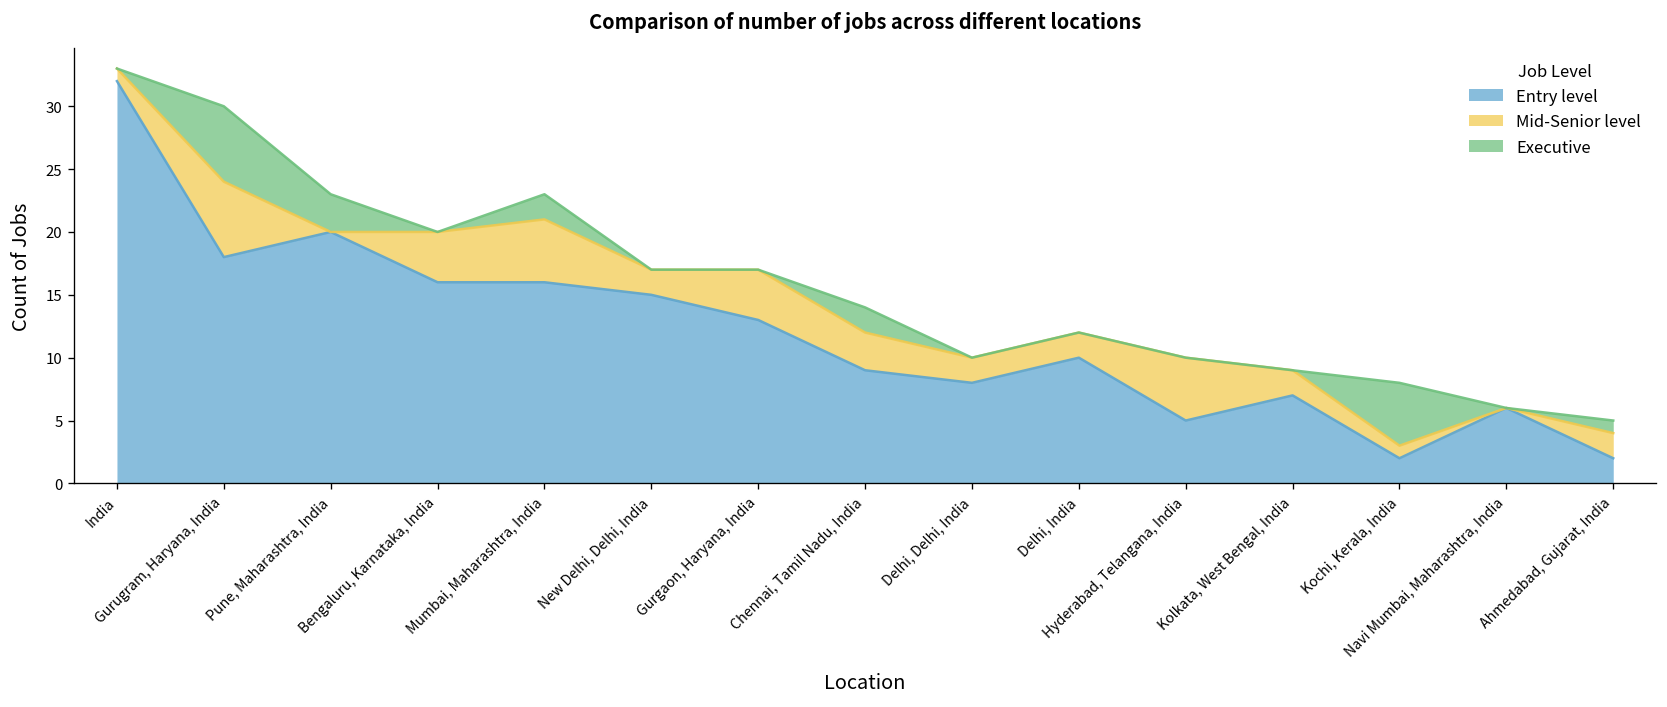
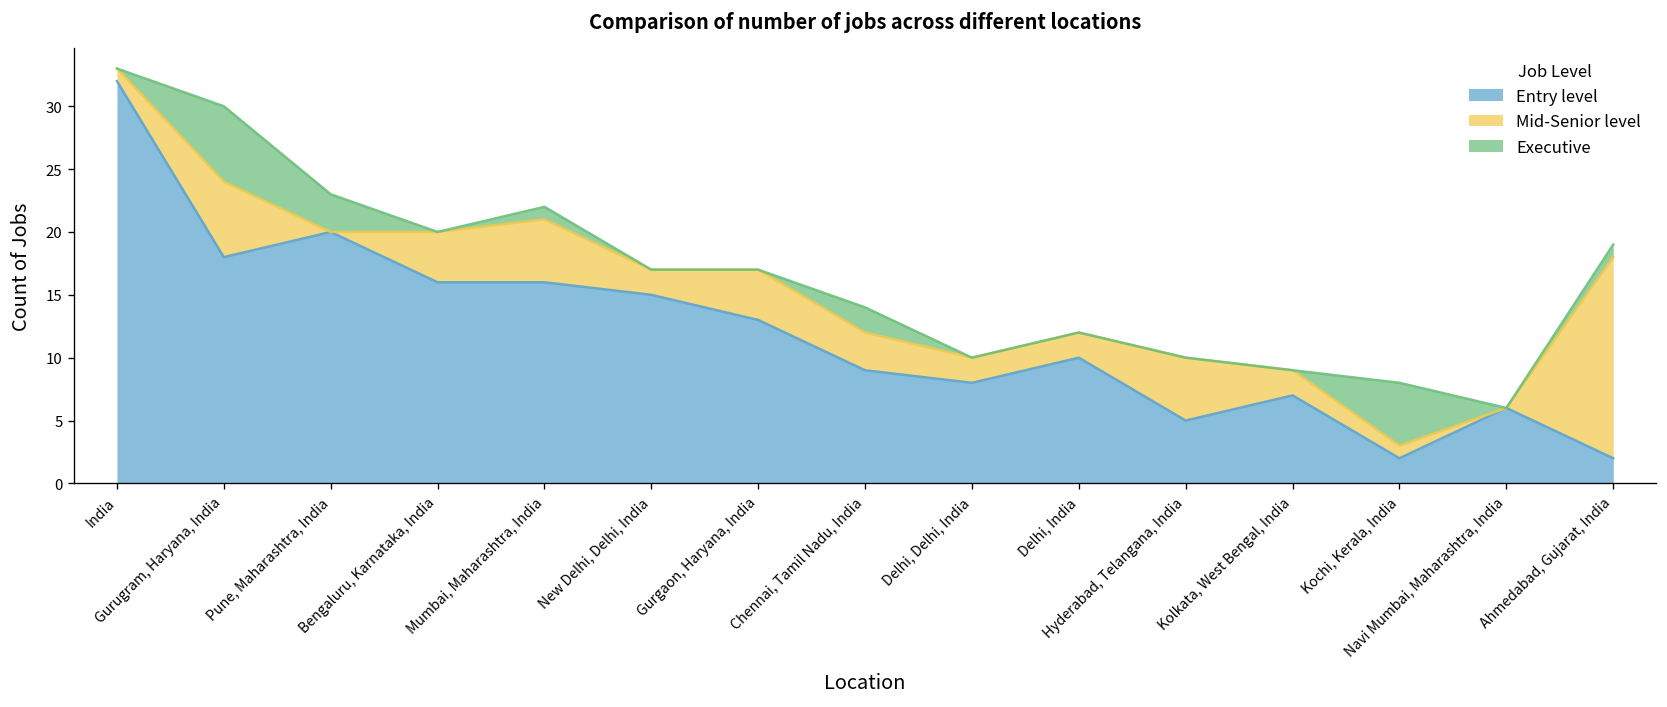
  {
    "Entry level": {
      "India": 32,
      "Gurugram, Haryana, India": 18,
      "Bengaluru, Karnataka, India": 16,
      "Mumbai, Maharashtra, India": 16,
      "New Delhi, Delhi, India": 15,
      "Gurgaon, Haryana, India": 13,
      "Chennai, Tamil Nadu, India": 9,
      "Delhi, Delhi, India": 8,
      "Delhi, India": 10,
      "Hyderabad, Telangana, India": 5,
      "Kolkata, West Bengal, India": 7,
      "Kochi, Kerala, India": 2,
      "Ahmedabad, Gujarat, India": 2
    },
    "Mid-Senior level": {
      "Gurugram, Haryana, India": 6,
      "Mumbai, Maharashtra, India": 5,
      "Chennai, Tamil Nadu, India": 3,
      "Kochi, Kerala, India": 1,
-     "Ahmedabad, Gujarat, India": 2
+     "Ahmedabad, Gujarat, India": 16
    },
    "Executive": {
      "Gurugram, Haryana, India": 6,
      "Pune, Maharashtra, India": 3,
-     "Mumbai, Maharashtra, India": 2,
+     "Mumbai, Maharashtra, India": 1,
      "Chennai, Tamil Nadu, India": 2,
      "Kochi, Kerala, India": 5,
      "Ahmedabad, Gujarat, India": 1
    }
  }
